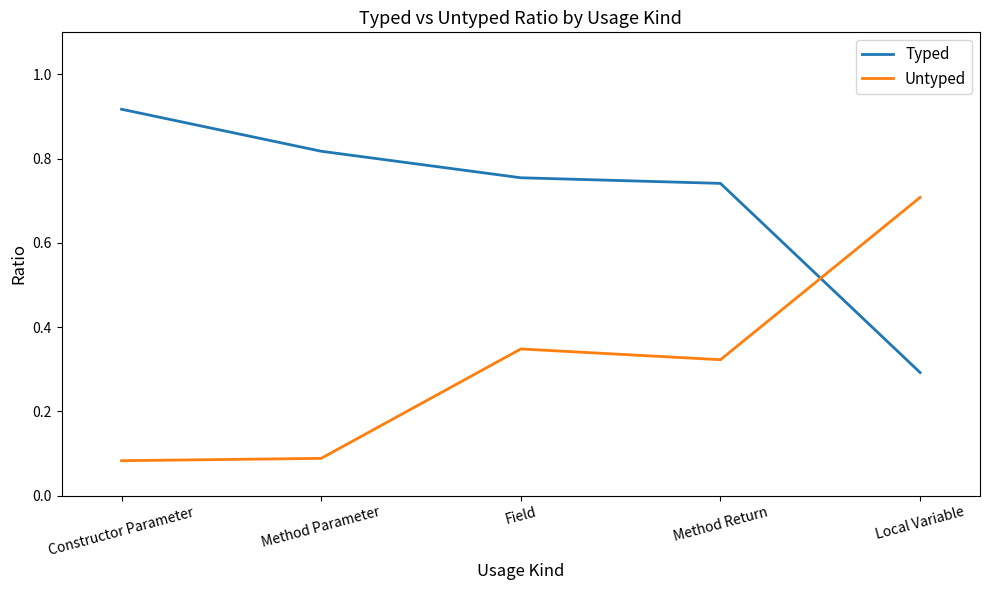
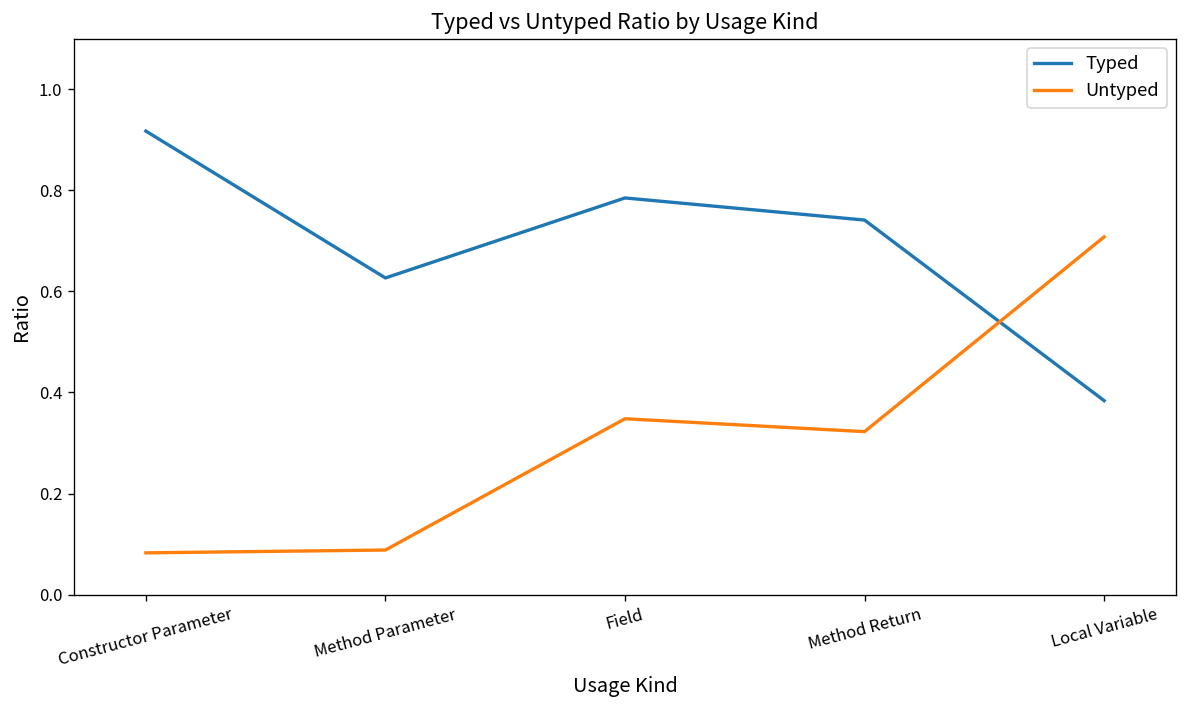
  {
    "Typed": {
      "Constructor Parameter": 0.92,
-     "Method Parameter": 0.82,
-     "Field": 0.75,
+     "Method Parameter": 0.63,
+     "Field": 0.79,
      "Method Return": 0.74,
-     "Local Variable": 0.29
+     "Local Variable": 0.38
    },
    "Untyped": {
      "Constructor Parameter": 0.08,
      "Method Parameter": 0.09,
      "Field": 0.35,
      "Method Return": 0.32,
      "Local Variable": 0.71
    }
  }
